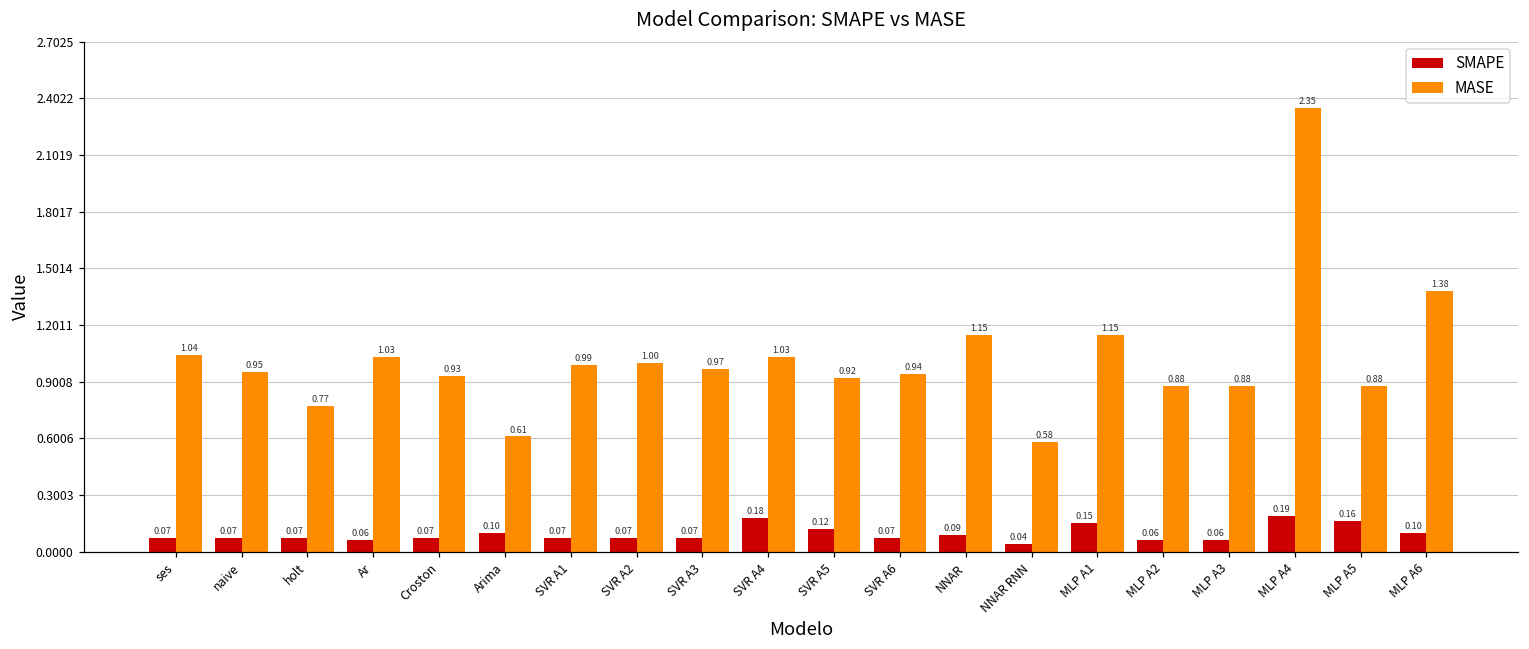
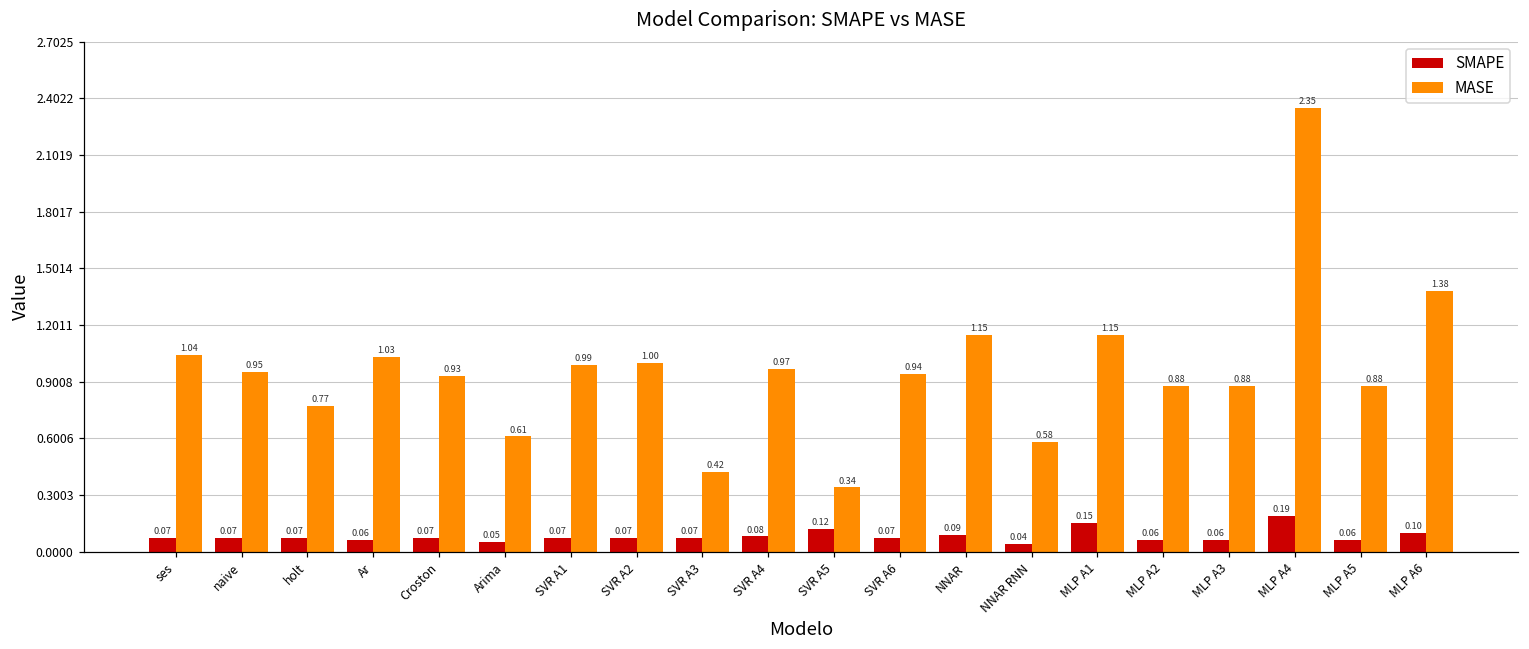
  {
    "SMAPE": {
      "ses": 0.07,
      "naive": 0.07,
      "holt": 0.07,
      "Ar": 0.06,
      "Croston": 0.07,
-     "Arima": 0.10,
+     "Arima": 0.05,
      "SVR A1": 0.07,
      "SVR A2": 0.07,
      "SVR A3": 0.07,
-     "SVR A4": 0.18,
+     "SVR A4": 0.08,
      "SVR A5": 0.12,
      "SVR A6": 0.07,
      "NNAR": 0.09,
      "NNAR RNN": 0.04,
      "MLP A1": 0.15,
      "MLP A2": 0.06,
      "MLP A3": 0.06,
      "MLP A4": 0.19,
-     "MLP A5": 0.16,
+     "MLP A5": 0.06,
      "MLP A6": 0.10
    },
    "MASE": {
      "ses": 1.04,
      "naive": 0.95,
      "holt": 0.77,
      "Ar": 1.03,
      "Croston": 0.93,
      "Arima": 0.61,
      "SVR A1": 0.99,
      "SVR A2": 1.00,
-     "SVR A3": 0.97,
-     "SVR A4": 1.03,
-     "SVR A5": 0.92,
+     "SVR A3": 0.42,
+     "SVR A4": 0.97,
+     "SVR A5": 0.34,
      "SVR A6": 0.94,
      "NNAR": 1.15,
      "NNAR RNN": 0.58,
      "MLP A1": 1.15,
      "MLP A2": 0.88,
      "MLP A3": 0.88,
      "MLP A4": 2.35,
      "MLP A5": 0.88,
      "MLP A6": 1.38
    }
  }
